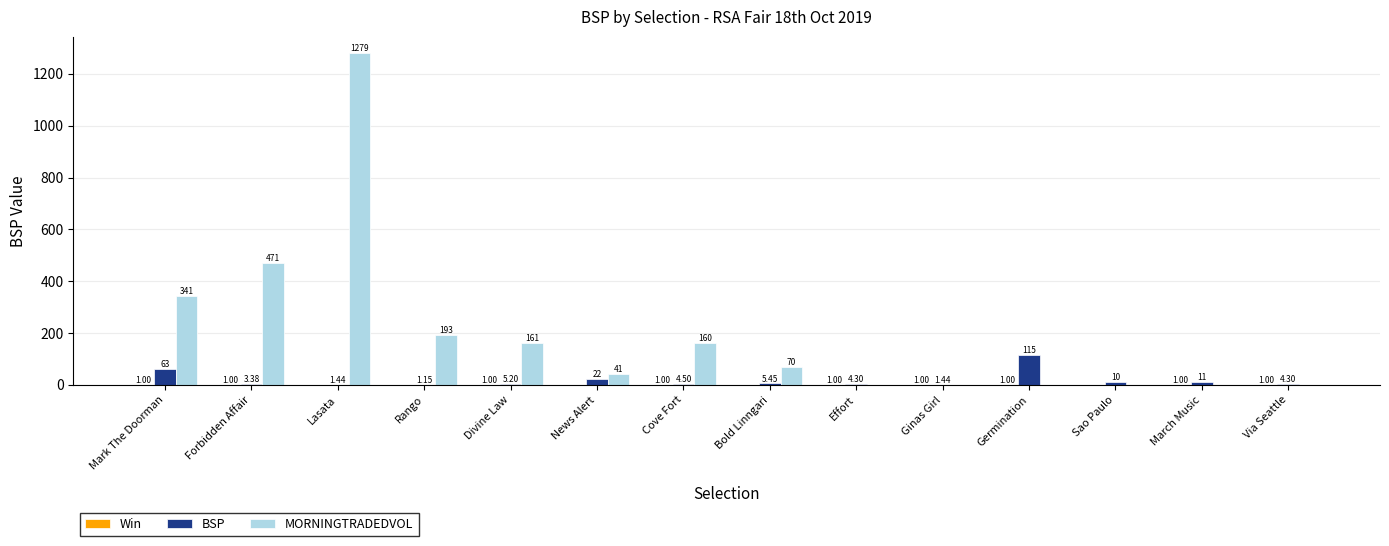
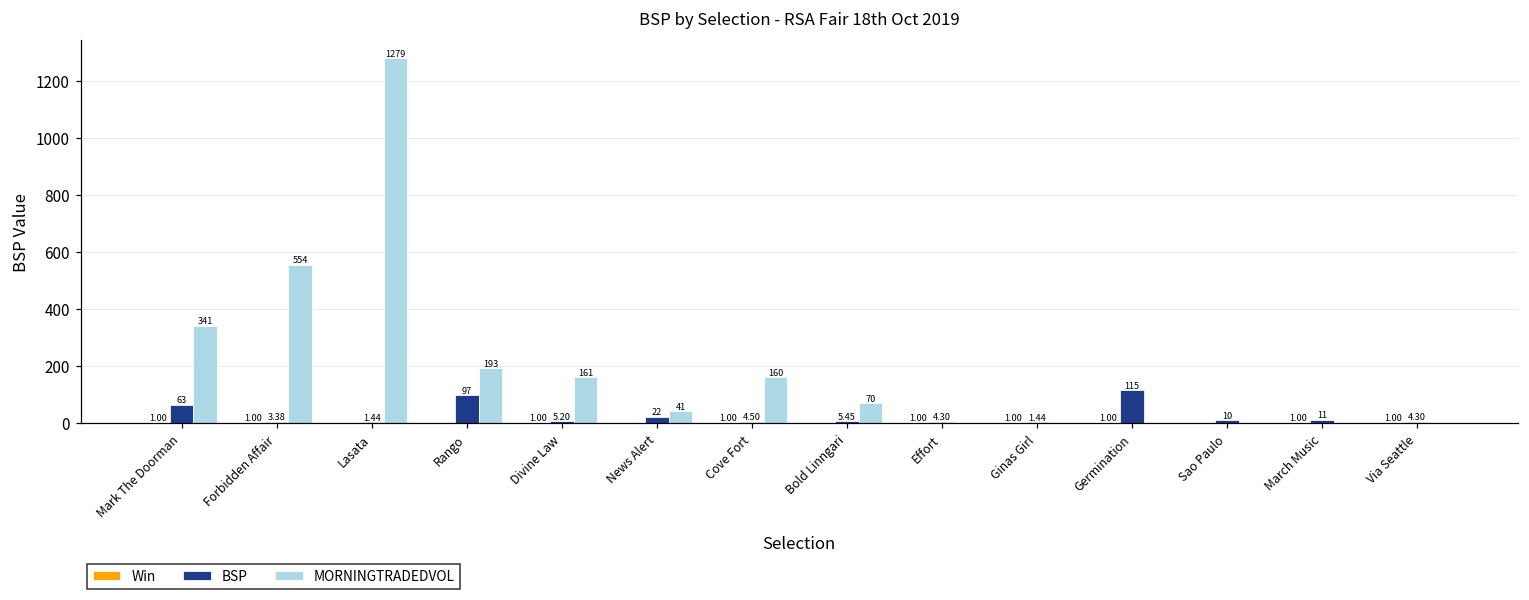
  {
    "Win": {
      "Mark The Doorman": 1.00,
      "Forbidden Affair": 1.00,
      "Divine Law": 1.00,
      "Cove Fort": 1.00,
      "Effort": 1.00,
      "Ginas Girl": 1.00,
      "Germination": 1.00,
      "March Music": 1.00,
      "Via Seattle": 1.00
    },
    "BSP": {
      "Mark The Doorman": 63,
      "Forbidden Affair": 3.38,
      "Lasata": 1.44,
-     "Rango": 1.15,
+     "Rango": 97,
      "Divine Law": 5.20,
      "News Alert": 22,
      "Cove Fort": 4.50,
      "Bold Linngari": 5.45,
      "Effort": 4.30,
      "Ginas Girl": 1.44,
      "Germination": 115,
      "Sao Paulo": 10,
      "March Music": 11,
      "Via Seattle": 4.30
    },
    "MORNINGTRADEDVOL": {
      "Mark The Doorman": 341,
-     "Forbidden Affair": 471,
+     "Forbidden Affair": 554,
      "Lasata": 1279,
      "Rango": 193,
      "Divine Law": 161,
      "News Alert": 41,
      "Cove Fort": 160,
      "Bold Linngari": 70
    }
  }
